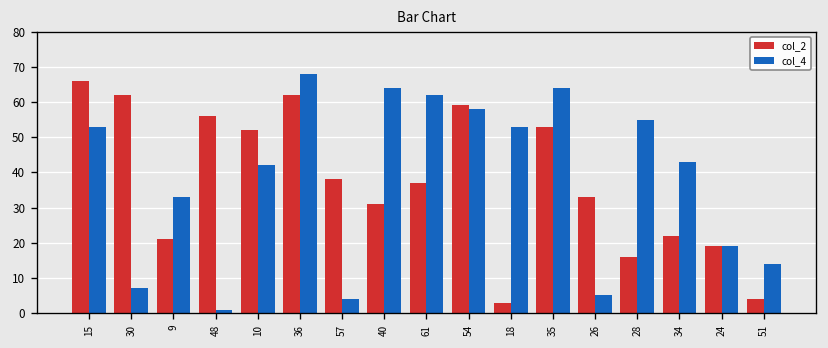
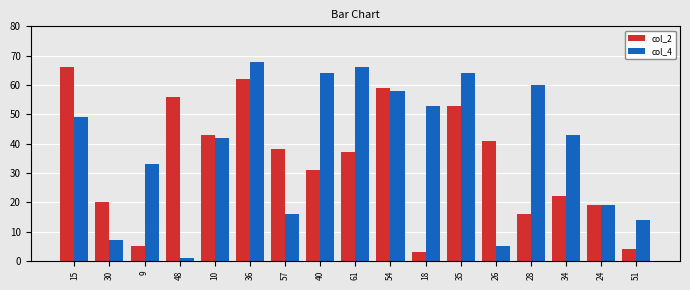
  {
    "col_2": {
      "15": 66,
-     "30": 62,
-     "9": 21,
+     "30": 20,
+     "9": 5,
      "48": 56,
-     "10": 52,
+     "10": 43,
      "36": 62,
      "57": 38,
      "40": 31,
      "61": 37,
      "54": 59,
      "18": 3,
      "35": 53,
-     "26": 33,
+     "26": 41,
      "28": 16,
      "34": 22,
      "24": 19,
      "51": 4
    },
    "col_4": {
-     "15": 53,
+     "15": 49,
      "30": 7,
      "9": 33,
      "48": 1,
      "10": 42,
      "36": 68,
-     "57": 4,
+     "57": 16,
      "40": 64,
-     "61": 62,
+     "61": 66,
      "54": 58,
      "18": 53,
      "35": 64,
      "26": 5,
-     "28": 55,
+     "28": 60,
      "34": 43,
      "24": 19,
      "51": 14
    }
  }
